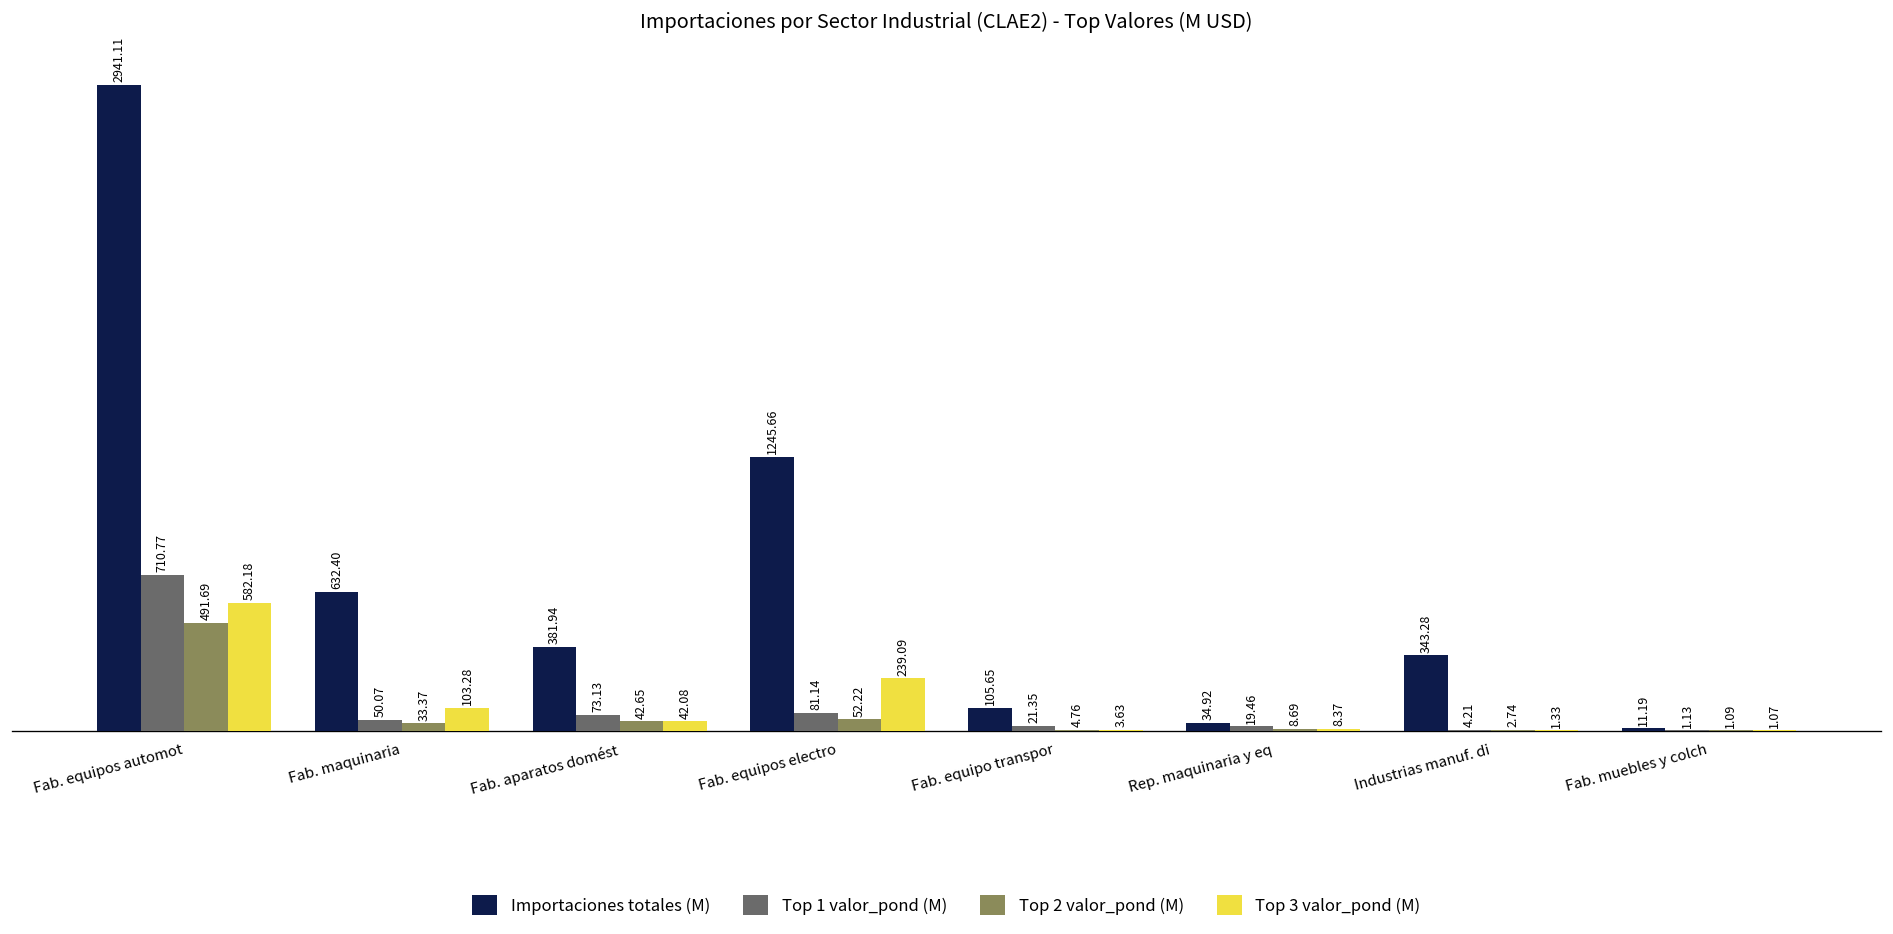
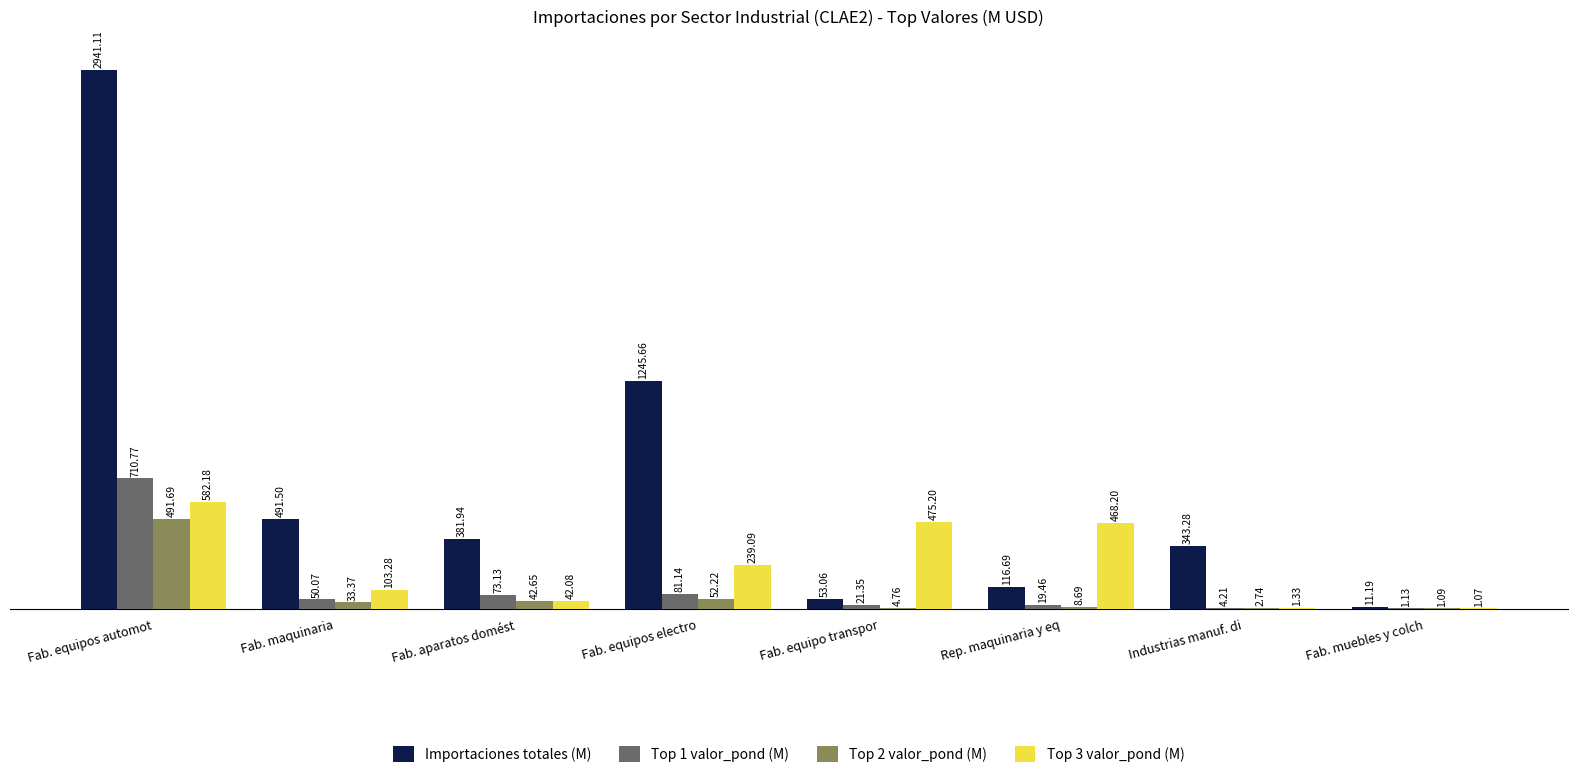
  {
    "Importaciones totales (M)": {
      "Fab. equipos automot": 2941.11,
-     "Fab. maquinaria": 632.40,
+     "Fab. maquinaria": 491.50,
      "Fab. aparatos domést": 381.94,
      "Fab. equipos electro": 1245.66,
-     "Fab. equipo transpor": 105.65,
-     "Rep. maquinaria y eq": 34.92,
+     "Fab. equipo transpor": 53.06,
+     "Rep. maquinaria y eq": 116.69,
      "Industrias manuf. di": 343.28,
      "Fab. muebles y colch": 11.19
    },
    "Top 3 valor_pond (M)": {
      "Fab. equipos automot": 582.18,
      "Fab. maquinaria": 103.28,
      "Fab. aparatos domést": 42.08,
      "Fab. equipos electro": 239.09,
-     "Fab. equipo transpor": 3.63,
-     "Rep. maquinaria y eq": 8.37,
+     "Fab. equipo transpor": 475.20,
+     "Rep. maquinaria y eq": 468.20,
      "Industrias manuf. di": 1.33,
      "Fab. muebles y colch": 1.07
    }
  }
